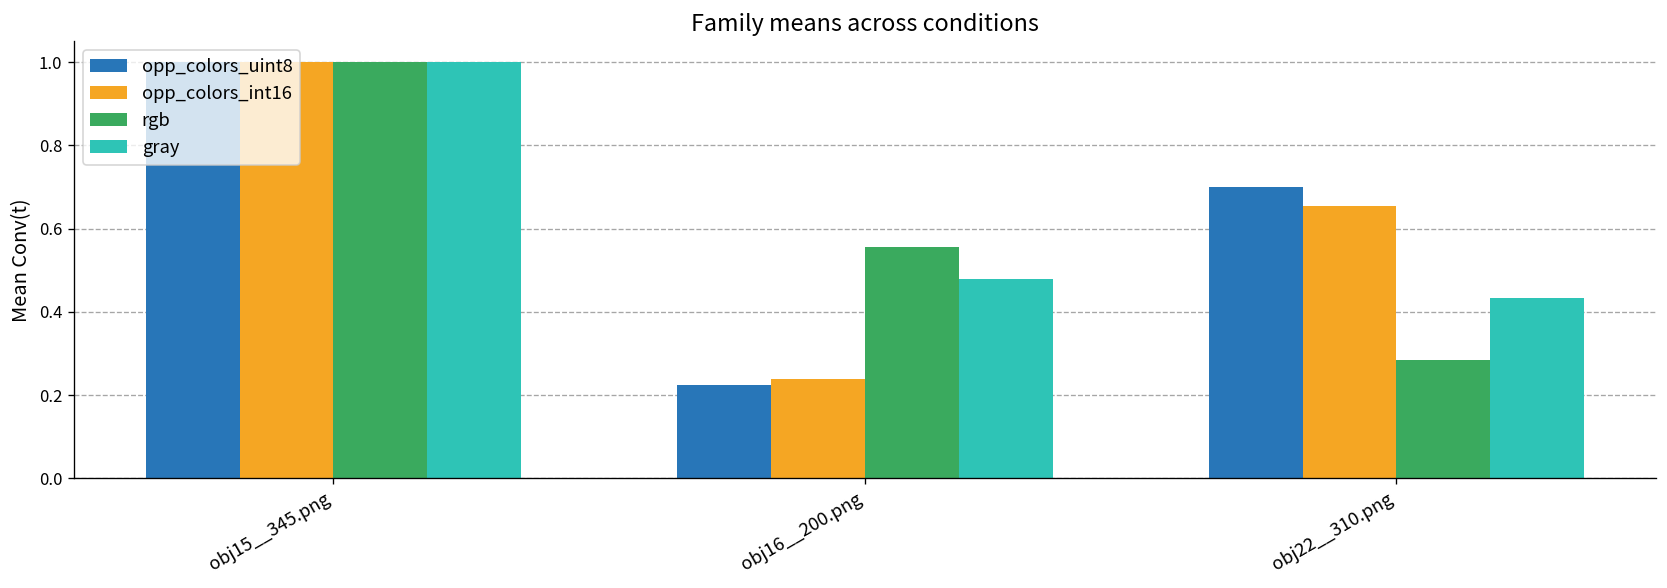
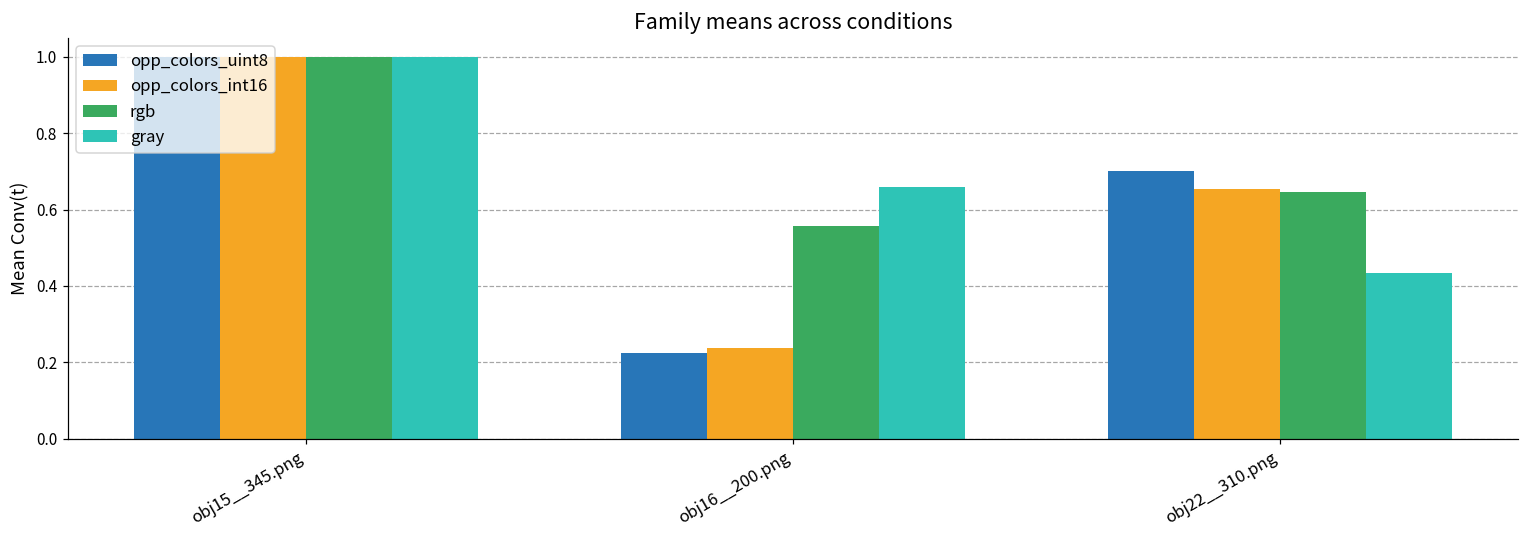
  {
    "opp_colors_uint8": {
      "obj16__200.png": 0.23,
      "obj22__310.png": 0.70
    },
    "opp_colors_int16": {
      "obj16__200.png": 0.24,
      "obj22__310.png": 0.65
    },
    "rgb": {
      "obj15__345.png": 1.00,
      "obj16__200.png": 0.56,
-     "obj22__310.png": 0.28
+     "obj22__310.png": 0.65
    },
    "gray": {
      "obj15__345.png": 1.00,
-     "obj16__200.png": 0.48,
+     "obj16__200.png": 0.66,
      "obj22__310.png": 0.43
    }
  }
